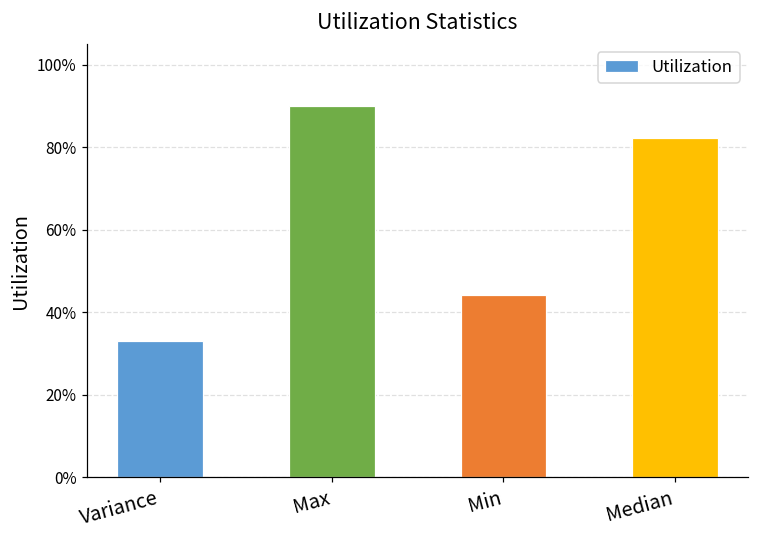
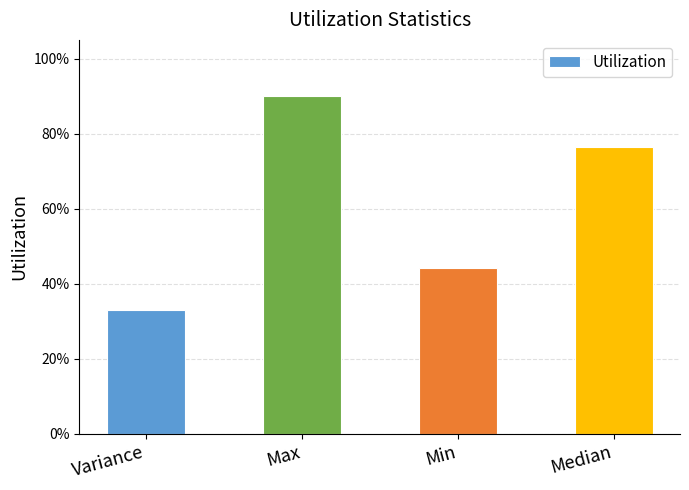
  {
    "Variance": "33%",
    "Max": "90%",
    "Min": "44%",
-   "Median": "82%"
+   "Median": "76%"
  }
